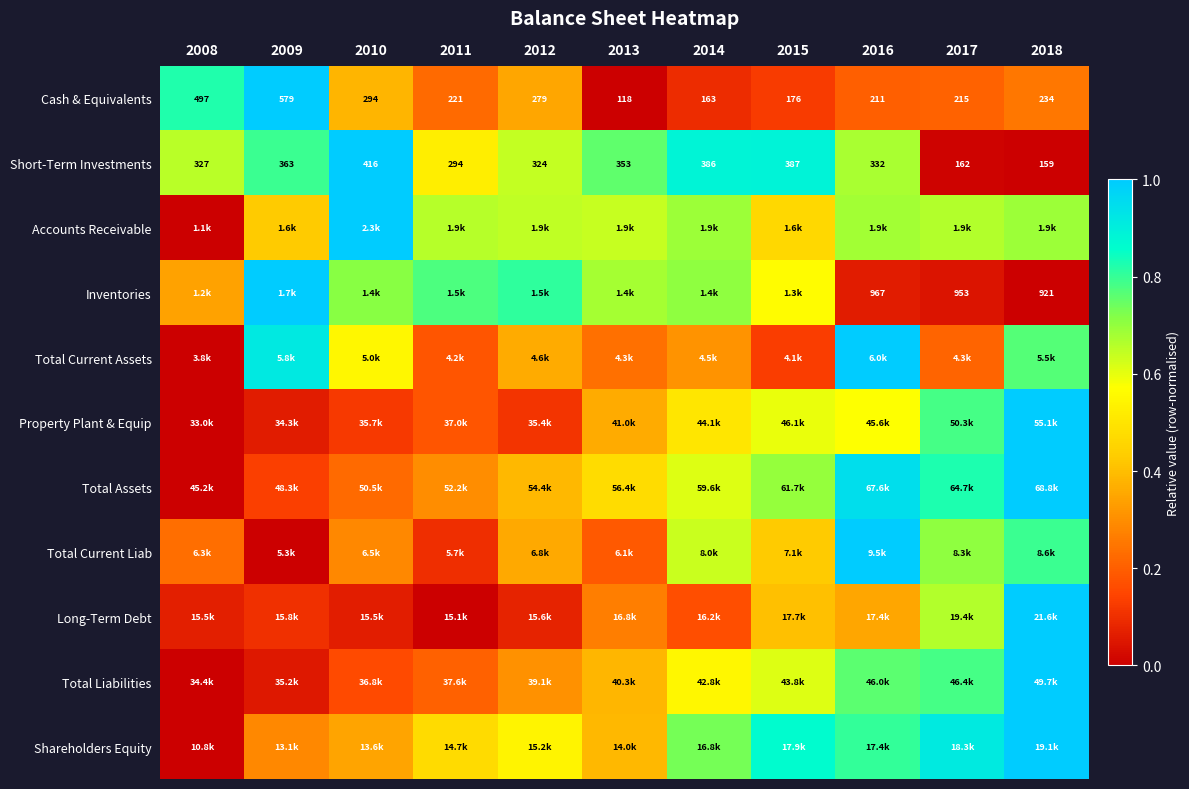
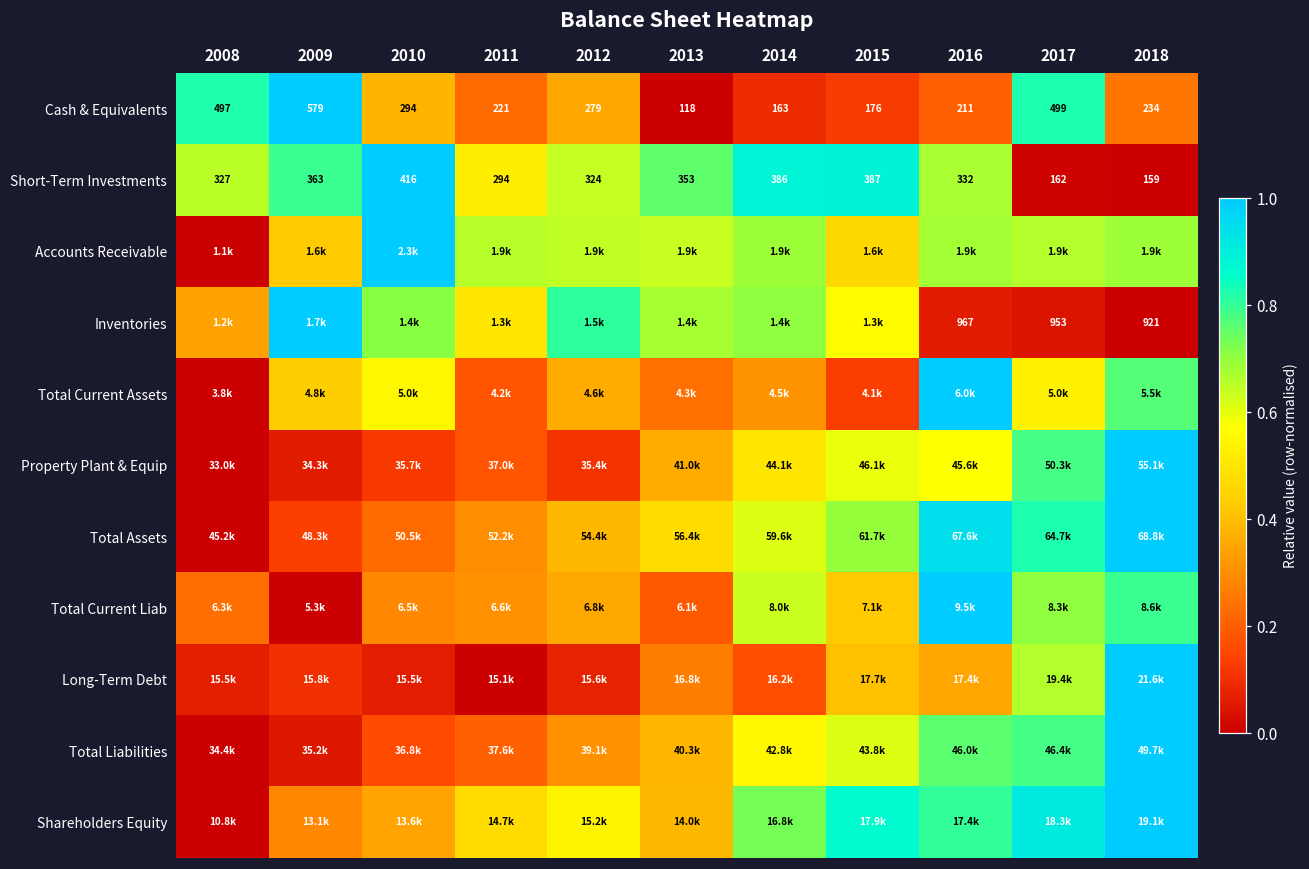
  {
    "Cash & Equivalents": {
      "2008": "497",
      "2009": "579",
      "2010": "294",
      "2011": "221",
      "2012": "279",
      "2013": "118",
      "2014": "163",
      "2015": "176",
      "2016": "211",
-     "2017": "215",
+     "2017": "499",
      "2018": "234"
    },
    "Short-Term Investments": {
      "2008": "327",
      "2009": "363",
      "2010": "416",
      "2011": "294",
      "2012": "324",
      "2013": "353",
      "2014": "386",
      "2015": "387",
      "2016": "332",
      "2017": "162",
      "2018": "159"
    },
    "Accounts Receivable": {
      "2008": "1.1k",
      "2009": "1.6k",
      "2010": "2.3k",
      "2011": "1.9k",
      "2012": "1.9k",
      "2013": "1.9k",
      "2014": "1.9k",
      "2015": "1.6k",
      "2016": "1.9k",
      "2017": "1.9k",
      "2018": "1.9k"
    },
    "Inventories": {
      "2008": "1.2k",
      "2009": "1.7k",
      "2010": "1.4k",
-     "2011": "1.5k",
+     "2011": "1.3k",
      "2012": "1.5k",
      "2013": "1.4k",
      "2014": "1.4k",
      "2015": "1.3k",
      "2016": "967",
      "2017": "953",
      "2018": "921"
    },
    "Total Current Assets": {
      "2008": "3.8k",
-     "2009": "5.8k",
+     "2009": "4.8k",
      "2010": "5.0k",
      "2011": "4.2k",
      "2012": "4.6k",
      "2013": "4.3k",
      "2014": "4.5k",
      "2015": "4.1k",
      "2016": "6.0k",
-     "2017": "4.3k",
+     "2017": "5.0k",
      "2018": "5.5k"
    },
    "Property Plant & Equip": {
      "2008": "33.0k",
      "2009": "34.3k",
      "2010": "35.7k",
      "2011": "37.0k",
      "2012": "35.4k",
      "2013": "41.0k",
      "2014": "44.1k",
      "2015": "46.1k",
      "2016": "45.6k",
      "2017": "50.3k",
      "2018": "55.1k"
    },
    "Total Assets": {
      "2008": "45.2k",
      "2009": "48.3k",
      "2010": "50.5k",
      "2011": "52.2k",
      "2012": "54.4k",
      "2013": "56.4k",
      "2014": "59.6k",
      "2015": "61.7k",
      "2016": "67.6k",
      "2017": "64.7k",
      "2018": "68.8k"
    },
    "Total Current Liab": {
      "2008": "6.3k",
      "2009": "5.3k",
      "2010": "6.5k",
-     "2011": "5.7k",
+     "2011": "6.6k",
      "2012": "6.8k",
      "2013": "6.1k",
      "2014": "8.0k",
      "2015": "7.1k",
      "2016": "9.5k",
      "2017": "8.3k",
      "2018": "8.6k"
    },
    "Long-Term Debt": {
      "2008": "15.5k",
      "2009": "15.8k",
      "2010": "15.5k",
      "2011": "15.1k",
      "2012": "15.6k",
      "2013": "16.8k",
      "2014": "16.2k",
      "2015": "17.7k",
      "2016": "17.4k",
      "2017": "19.4k",
      "2018": "21.6k"
    },
    "Total Liabilities": {
      "2008": "34.4k",
      "2009": "35.2k",
      "2010": "36.8k",
      "2011": "37.6k",
      "2012": "39.1k",
      "2013": "40.3k",
      "2014": "42.8k",
      "2015": "43.8k",
      "2016": "46.0k",
      "2017": "46.4k",
      "2018": "49.7k"
    },
    "Shareholders Equity": {
      "2008": "10.8k",
      "2009": "13.1k",
      "2010": "13.6k",
      "2011": "14.7k",
      "2012": "15.2k",
      "2013": "14.0k",
      "2014": "16.8k",
      "2015": "17.9k",
      "2016": "17.4k",
      "2017": "18.3k",
      "2018": "19.1k"
    }
  }
